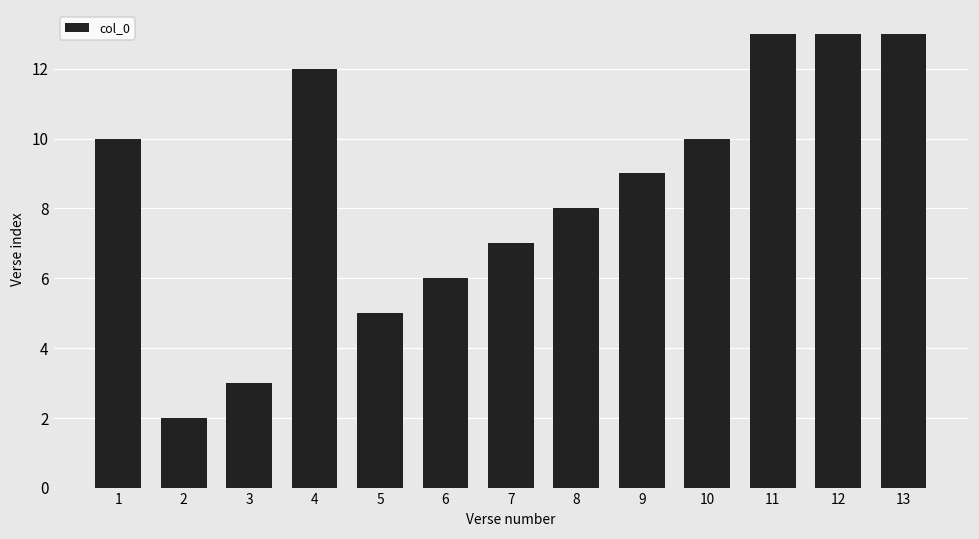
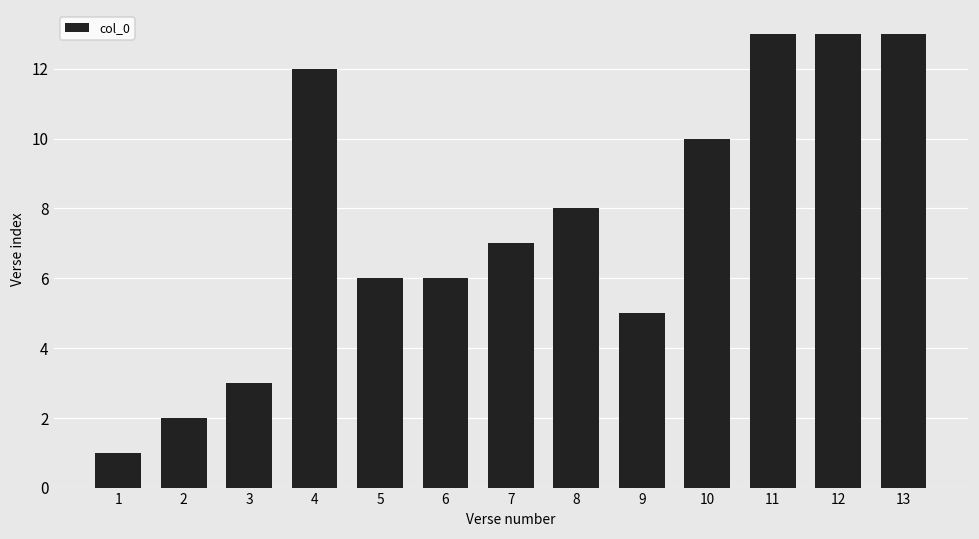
  {
-   "1": 10,
+   "1": 1,
    "2": 2,
    "3": 3,
    "4": 12,
-   "5": 5,
+   "5": 6,
    "6": 6,
    "7": 7,
    "8": 8,
-   "9": 9,
+   "9": 5,
    "10": 10,
    "11": 13,
    "12": 13,
    "13": 13
  }
